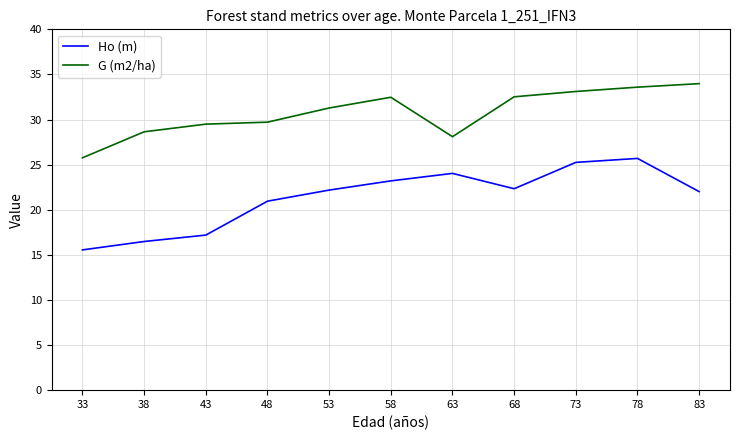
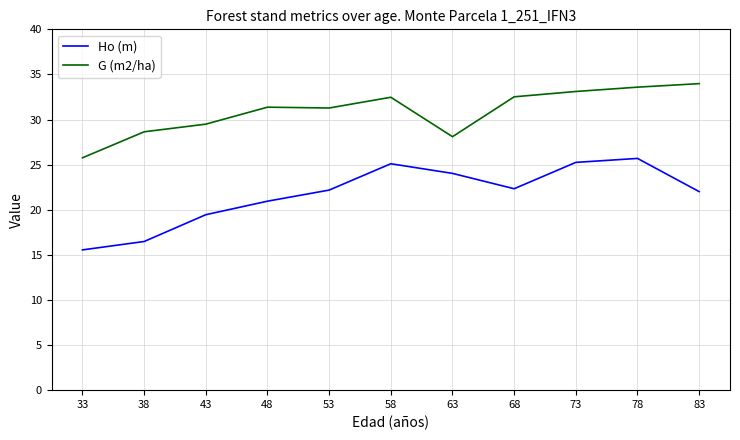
  {
    "Ho (m)": {
      "33": 16,
      "38": 16,
-     "43": 17,
+     "43": 19,
      "48": 21,
      "53": 22,
-     "58": 23,
+     "58": 25,
      "63": 24,
      "68": 22,
      "73": 25,
      "78": 26,
      "83": 22
    },
    "G (m2/ha)": {
      "33": 26,
      "38": 29,
      "43": 29,
-     "48": 30,
+     "48": 31,
      "53": 31,
      "58": 32,
      "63": 28,
      "68": 33,
      "73": 33,
      "78": 34,
      "83": 34
    }
  }
